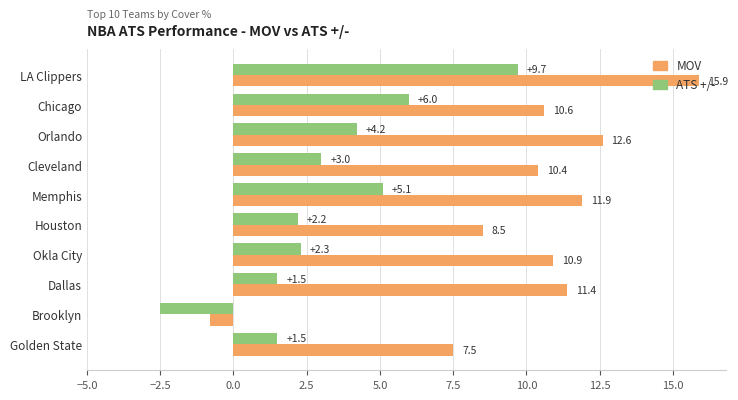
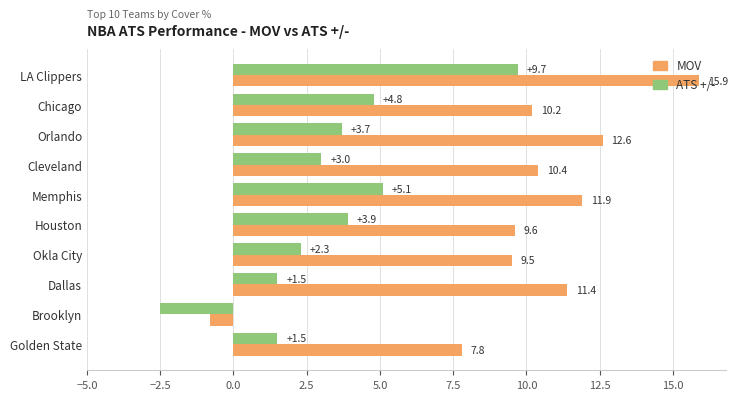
  {
    "MOV": {
      "LA Clippers": "15.9",
-     "Chicago": "10.6",
+     "Chicago": "10.2",
      "Orlando": "12.6",
      "Cleveland": "10.4",
      "Memphis": "11.9",
-     "Houston": "8.5",
-     "Okla City": "10.9",
+     "Houston": "9.6",
+     "Okla City": "9.5",
      "Dallas": "11.4",
-     "Golden State": "7.5"
+     "Golden State": "7.8"
    },
    "ATS +/-": {
      "LA Clippers": "+9.7",
-     "Chicago": "+6.0",
-     "Orlando": "+4.2",
+     "Chicago": "+4.8",
+     "Orlando": "+3.7",
      "Cleveland": "+3.0",
      "Memphis": "+5.1",
-     "Houston": "+2.2",
+     "Houston": "+3.9",
      "Okla City": "+2.3",
      "Dallas": "+1.5",
      "Golden State": "+1.5"
    }
  }
